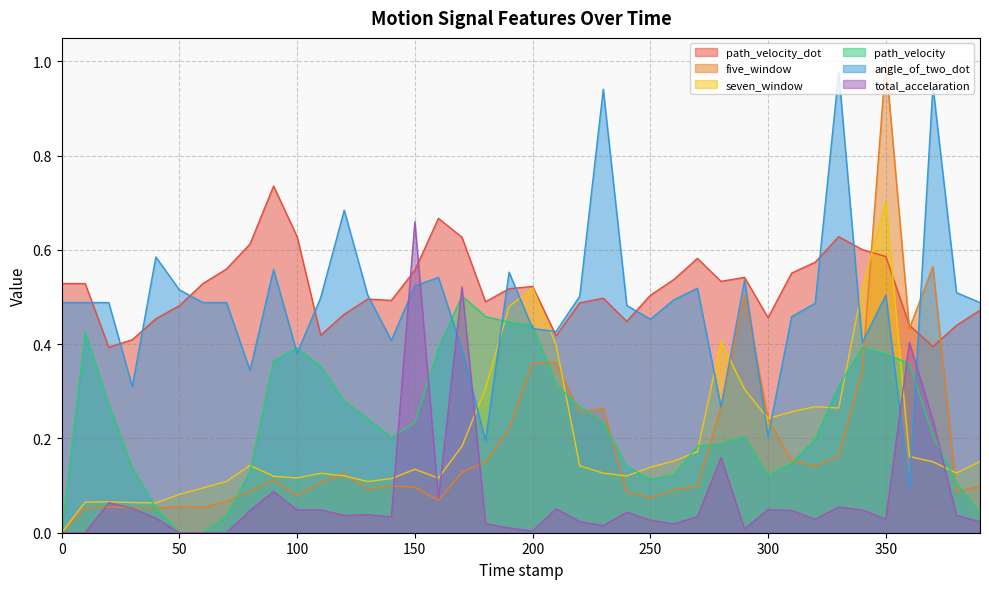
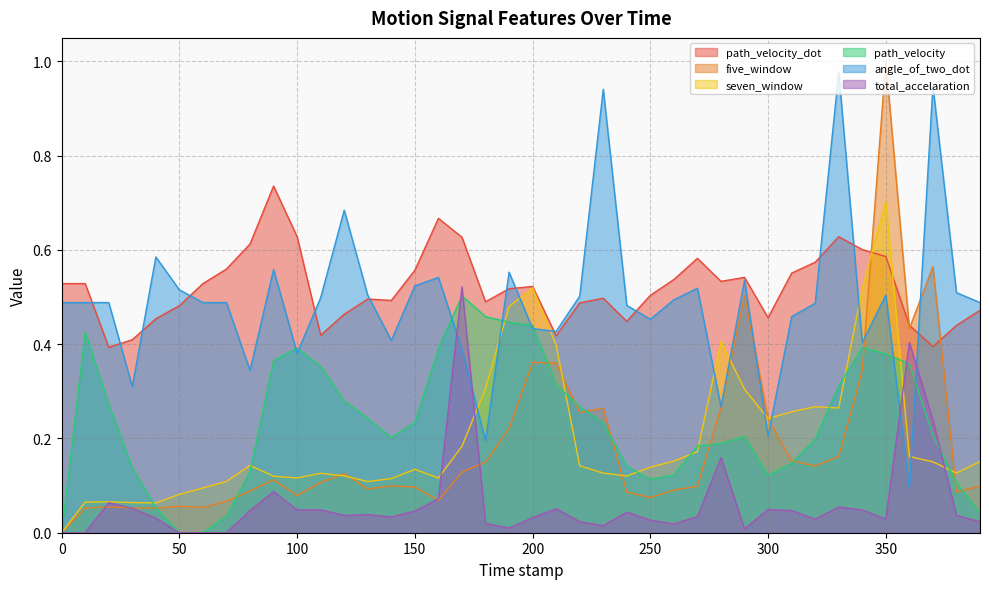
  {
    "path_velocity": {
      "100": 0.39,
      "150": 0.23,
      "200": 0.44,
      "250": 0.11,
      "300": 0.12,
      "350": 0.38
    },
    "angle_of_two_dot": {
      "0": 0.49,
      "50": 0.52,
      "100": 0.38,
      "150": 0.52,
      "200": 0.43,
      "250": 0.45,
      "300": 0.20,
      "350": 0.50
    },
    "total_accelaration": {
      "100": 0.05,
-     "150": 0.66,
-     "200": 0.00,
+     "150": 0.05,
+     "200": 0.03,
      "250": 0.03,
      "300": 0.05,
      "350": 0.03
    }
  }
